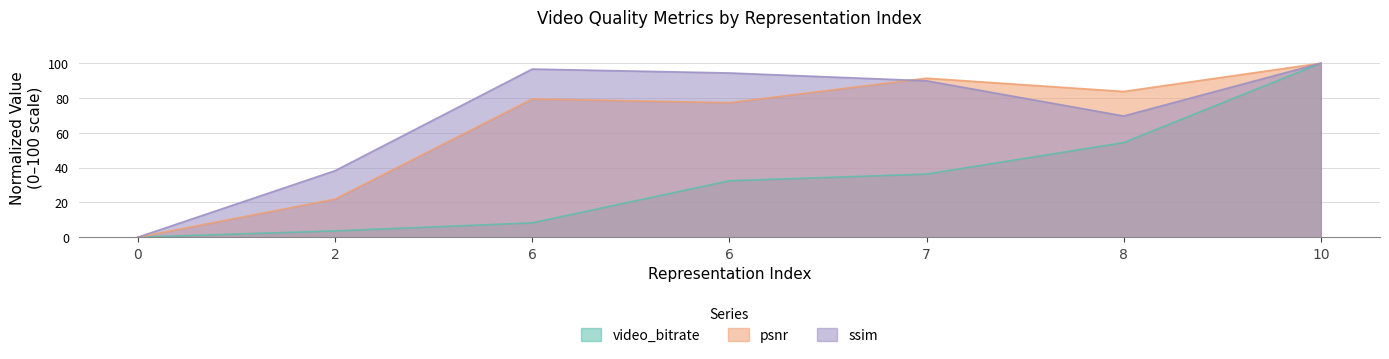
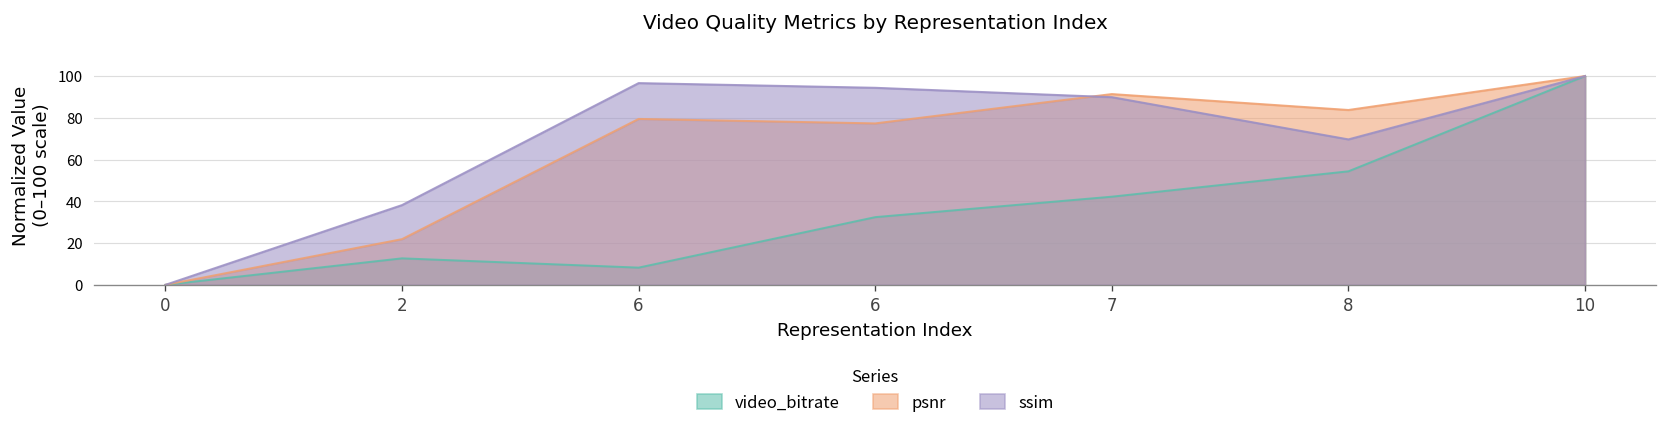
  {
    "video_bitrate": {
-     "2": 4,
-     "7": 36,
+     "2": 13,
+     "7": 42,
      "8": 54
    },
    "psnr": {
      "2": 22,
      "7": 91,
      "8": 84
    },
    "ssim": {
      "2": 38,
      "7": 90,
      "8": 70
    }
  }
